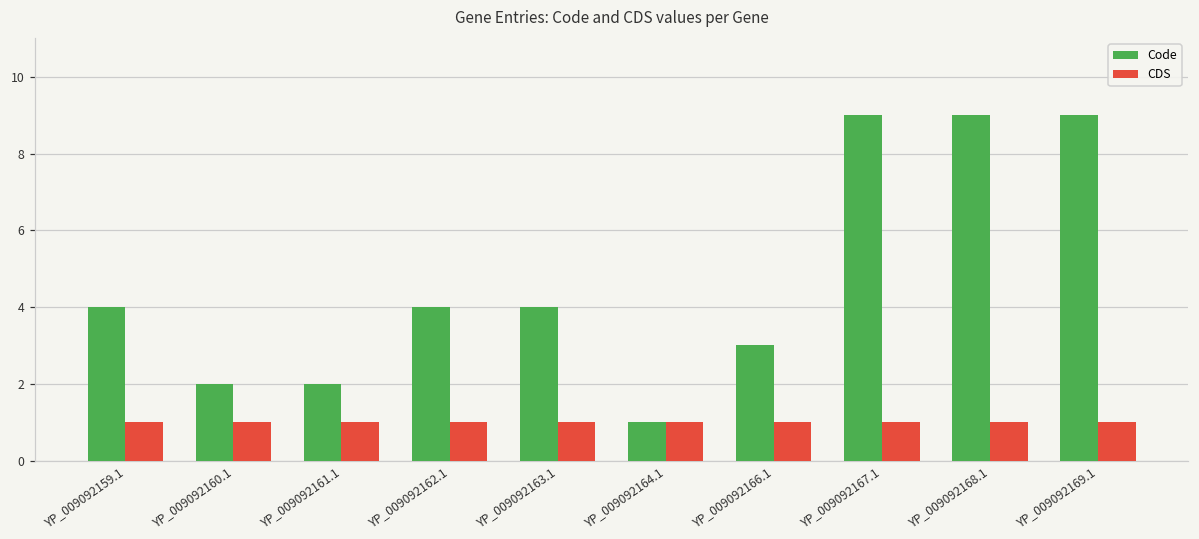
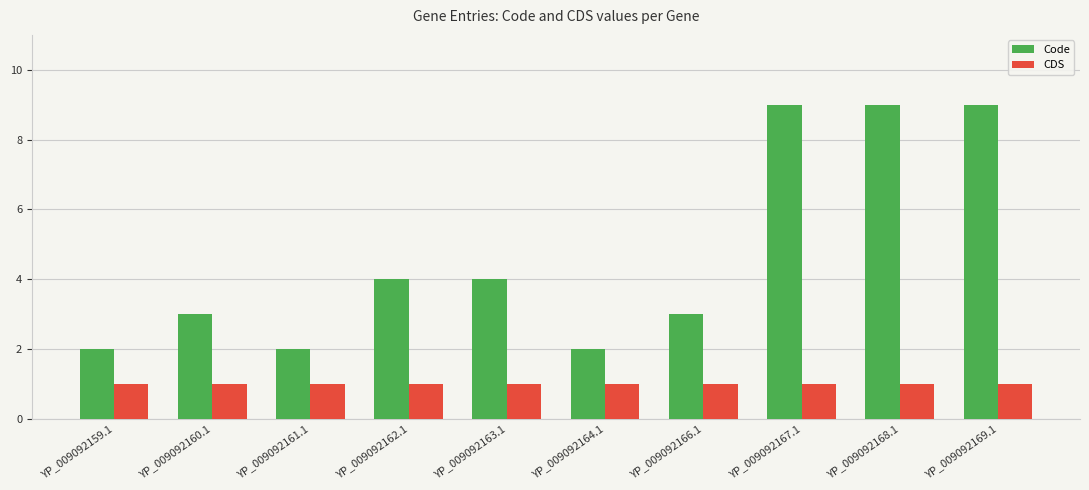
  {
    "Code": {
-     "YP_009092159.1": 4,
-     "YP_009092160.1": 2,
+     "YP_009092159.1": 2,
+     "YP_009092160.1": 3,
      "YP_009092161.1": 2,
      "YP_009092162.1": 4,
      "YP_009092163.1": 4,
-     "YP_009092164.1": 1,
+     "YP_009092164.1": 2,
      "YP_009092166.1": 3,
      "YP_009092167.1": 9,
      "YP_009092168.1": 9,
      "YP_009092169.1": 9
    },
    "CDS": {
      "YP_009092159.1": 1,
      "YP_009092160.1": 1,
      "YP_009092161.1": 1,
      "YP_009092162.1": 1,
      "YP_009092163.1": 1,
      "YP_009092164.1": 1,
      "YP_009092166.1": 1,
      "YP_009092167.1": 1,
      "YP_009092168.1": 1,
      "YP_009092169.1": 1
    }
  }
